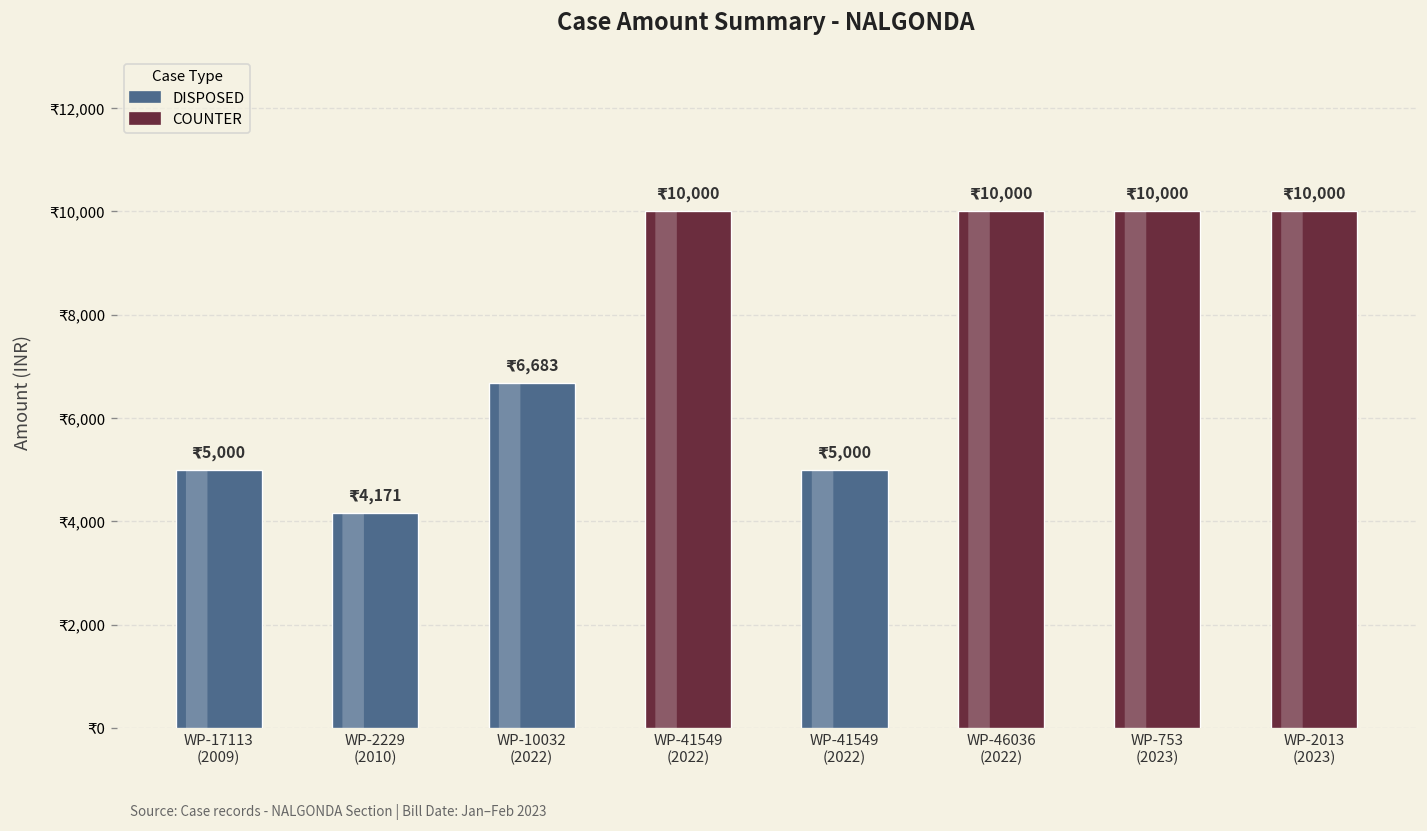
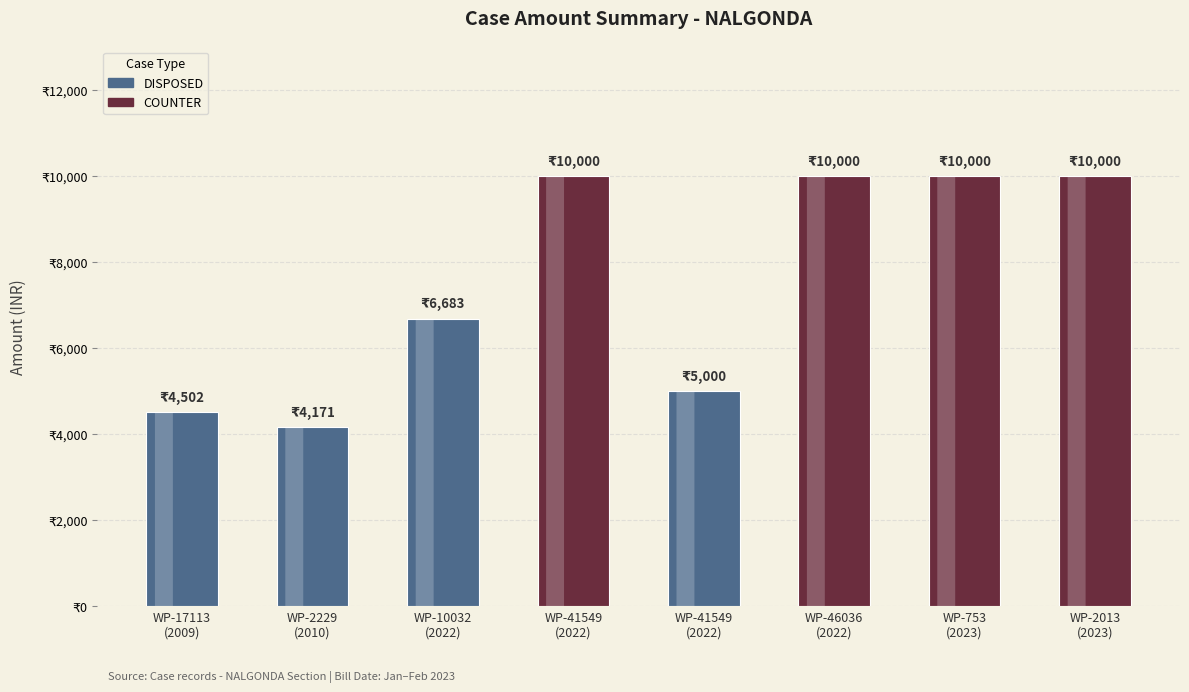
  {
-   "WP-17113 (2009)": "5,000",
+   "WP-17113 (2009)": "4,502",
    "WP-2229 (2010)": "4,171",
    "WP-10032 (2022)": "6,683",
    "WP-46036 (2022)": "10,000",
    "WP-753 (2023)": "10,000",
    "WP-2013 (2023)": "10,000"
  }
